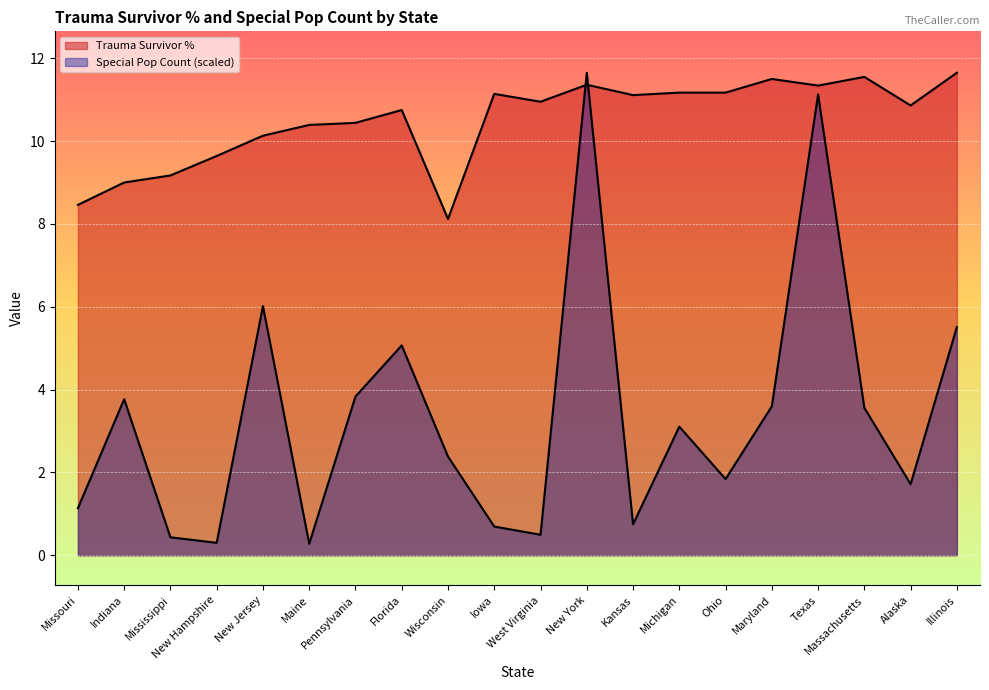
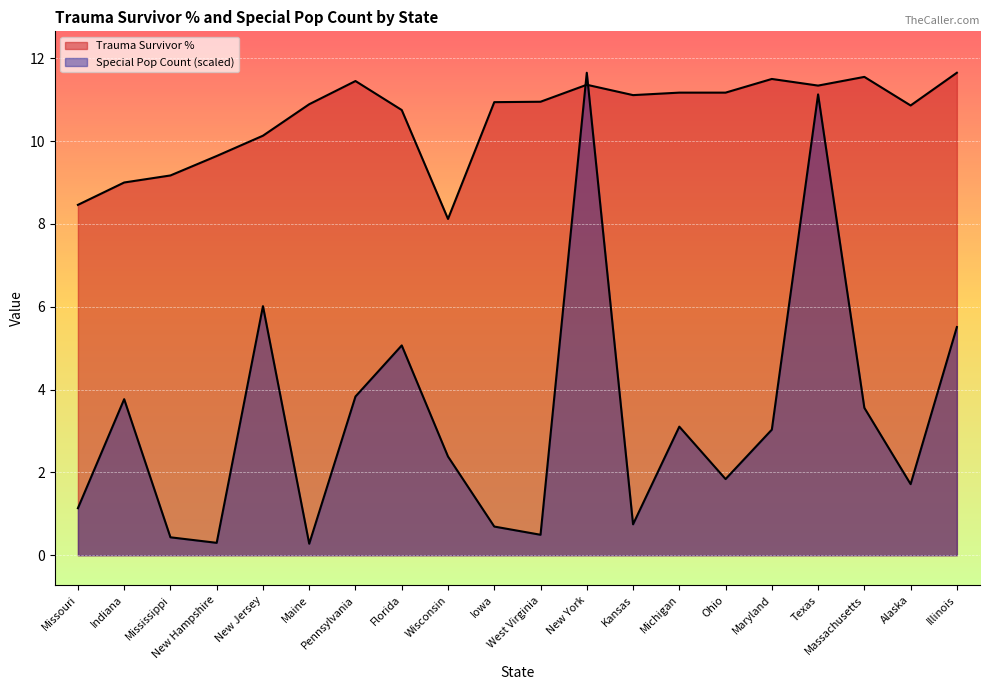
  {
    "Trauma Survivor %": {
      "Missouri": 8.5,
      "Indiana": 9.0,
      "Mississippi": 9.2,
      "New Hampshire": 9.6,
      "New Jersey": 10.1,
-     "Maine": 10.4,
-     "Pennsylvania": 10.4,
+     "Maine": 10.9,
+     "Pennsylvania": 11.5,
      "Florida": 10.8,
      "Wisconsin": 8.1,
-     "Iowa": 11.1,
+     "Iowa": 10.9,
      "West Virginia": 11.0,
      "New York": 11.4,
      "Kansas": 11.1,
      "Michigan": 11.2,
      "Ohio": 11.2,
      "Maryland": 11.5,
      "Texas": 11.3,
      "Massachusetts": 11.6,
      "Alaska": 10.9,
      "Illinois": 11.7
    },
    "Special Pop Count (scaled)": {
      "Missouri": 1.1,
      "Indiana": 3.8,
      "Mississippi": 0.4,
      "New Hampshire": 0.3,
      "New Jersey": 6.0,
      "Maine": 0.3,
      "Pennsylvania": 3.8,
      "Florida": 5.1,
      "Wisconsin": 2.4,
      "Iowa": 0.7,
      "West Virginia": 0.5,
      "New York": 11.7,
      "Kansas": 0.7,
      "Michigan": 3.1,
      "Ohio": 1.8,
-     "Maryland": 3.6,
+     "Maryland": 3.0,
      "Texas": 11.1,
      "Massachusetts": 3.6,
      "Alaska": 1.7,
      "Illinois": 5.5
    }
  }
